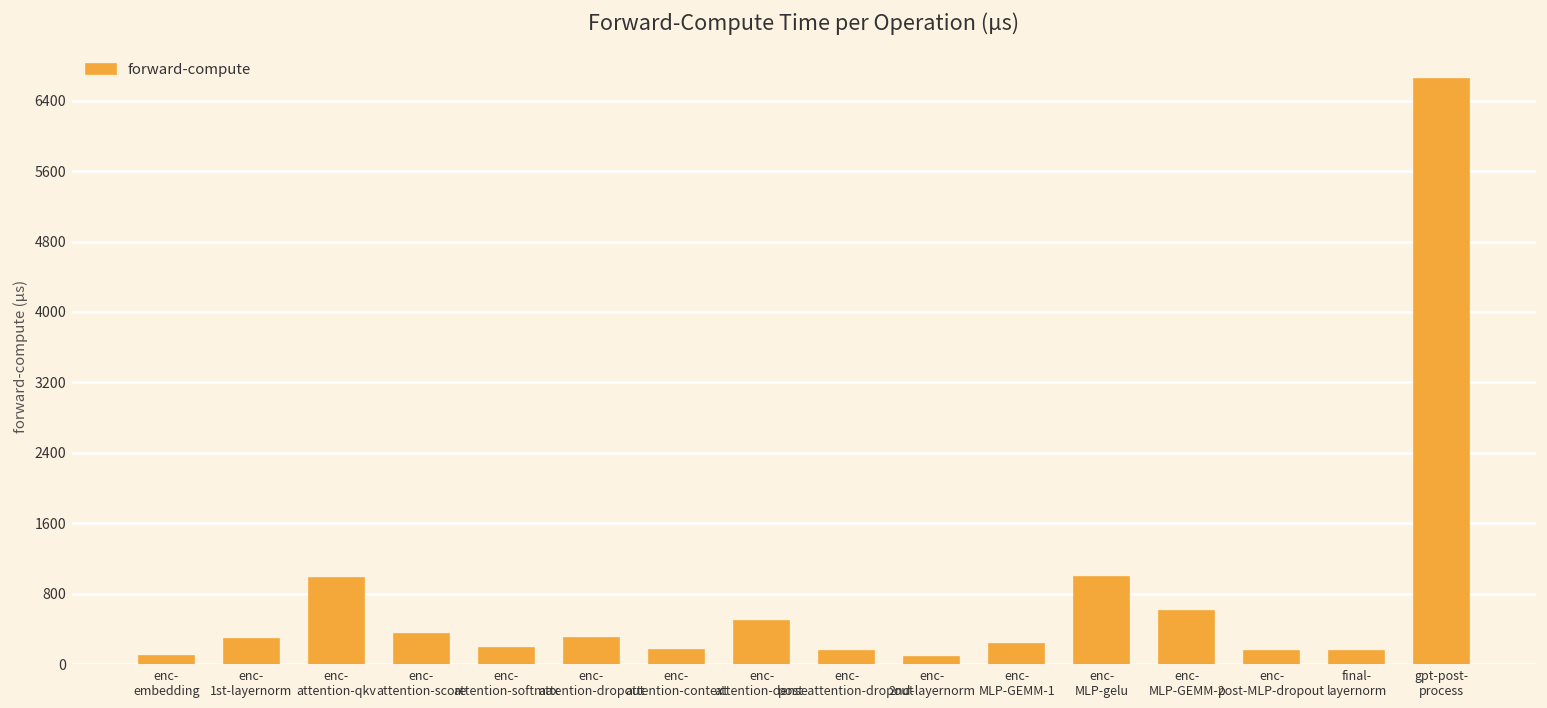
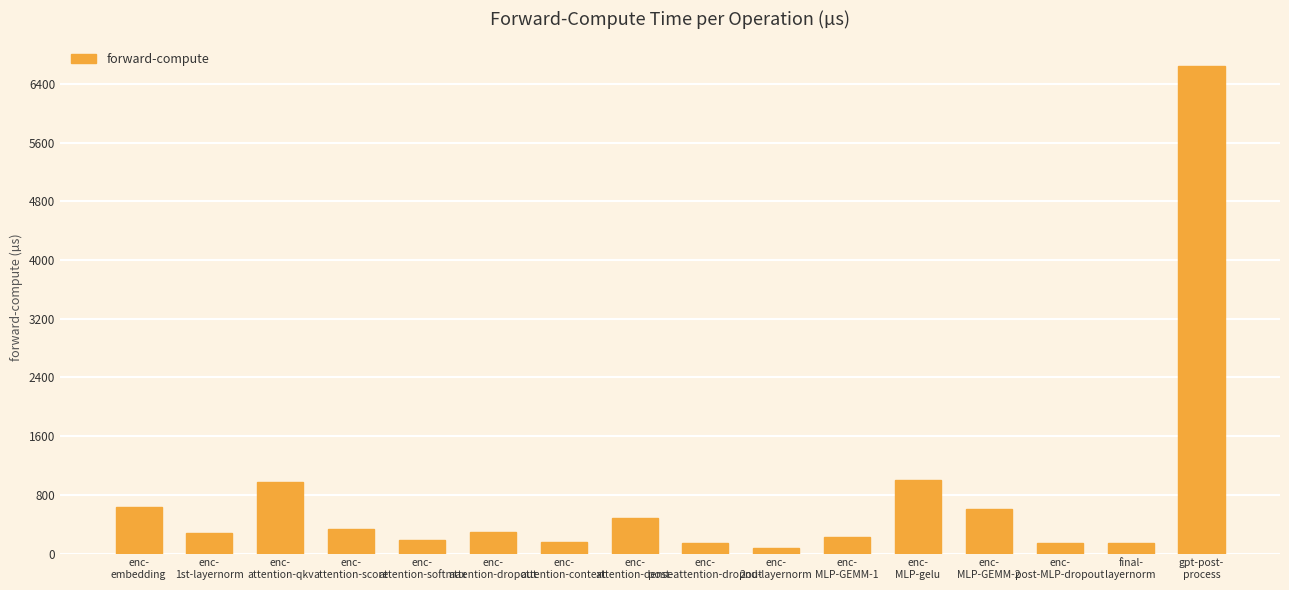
  {
-   "enc- embedding": 100,
+   "enc- embedding": 600,
    "enc- 1st-layernorm": 300,
    "enc- attention-qkv": 1000,
    "enc- attention-score": 300,
    "enc- MLP-GEMM-1": 200,
    "enc- MLP-gelu": 1000,
    "enc- MLP-GEMM-2": 600,
    "enc- post-MLP-dropout": 100,
    "final- layernorm": 100,
    "gpt-post- process": 6600
  }
